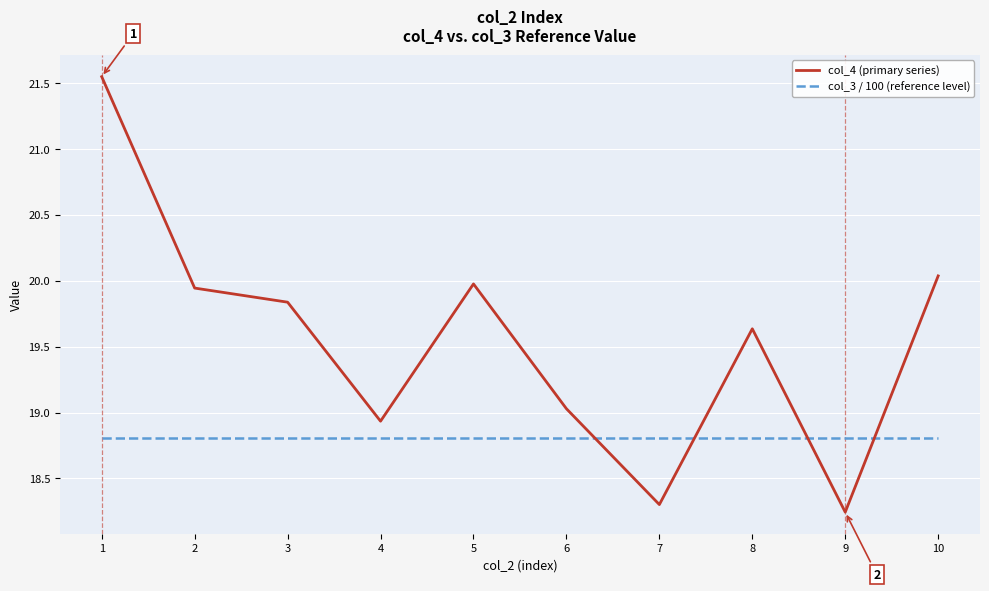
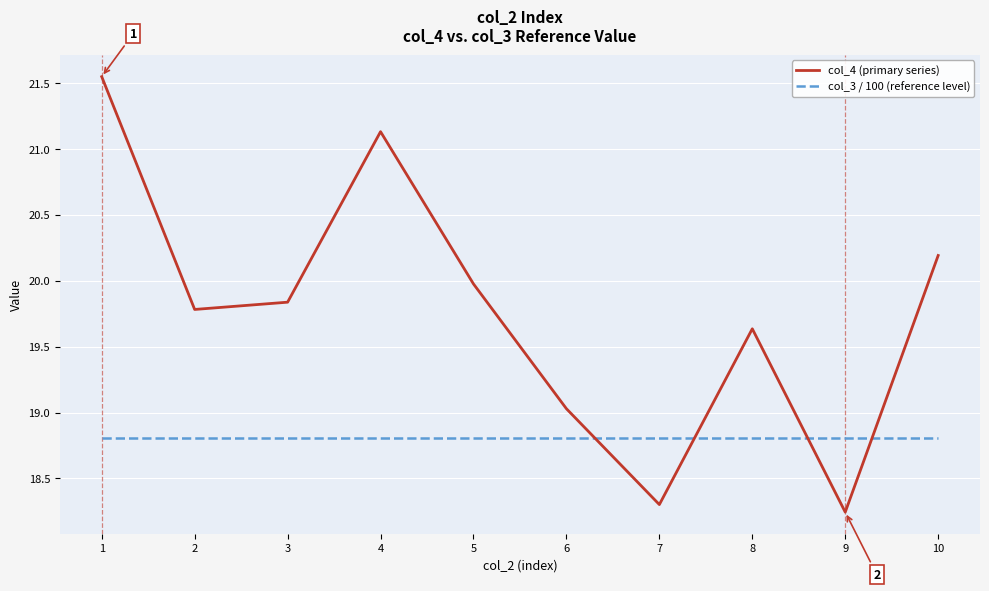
  {
    "col_4 (primary series)": {
-     "2": 19.94,
+     "2": 19.78,
      "3": 19.84,
-     "4": 18.93,
+     "4": 21.13,
      "5": 19.98,
      "6": 19.03,
      "7": 18.30,
      "8": 19.64,
-     "10": 20.04
+     "10": 20.19
    },
    "col_3 / 100 (reference level)": {
      "1": 18.81,
      "2": 18.81,
      "3": 18.81,
      "4": 18.81,
      "5": 18.81,
      "6": 18.81,
      "7": 18.81,
      "8": 18.81,
      "9": 18.81,
      "10": 18.81
    }
  }
